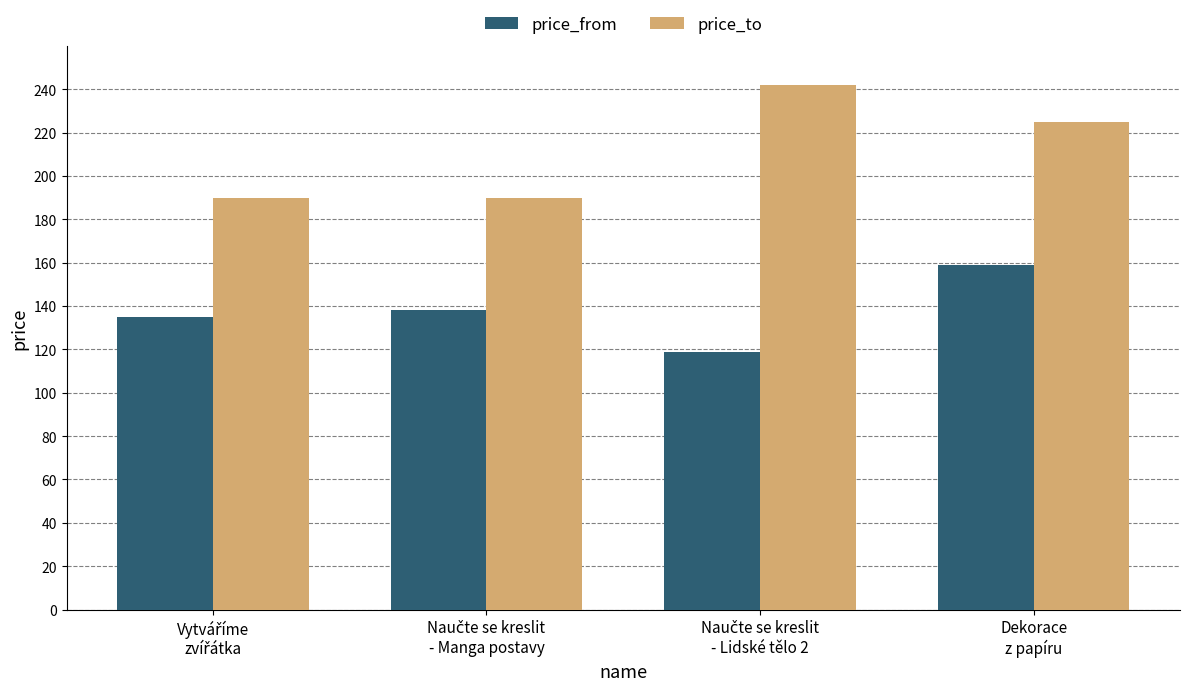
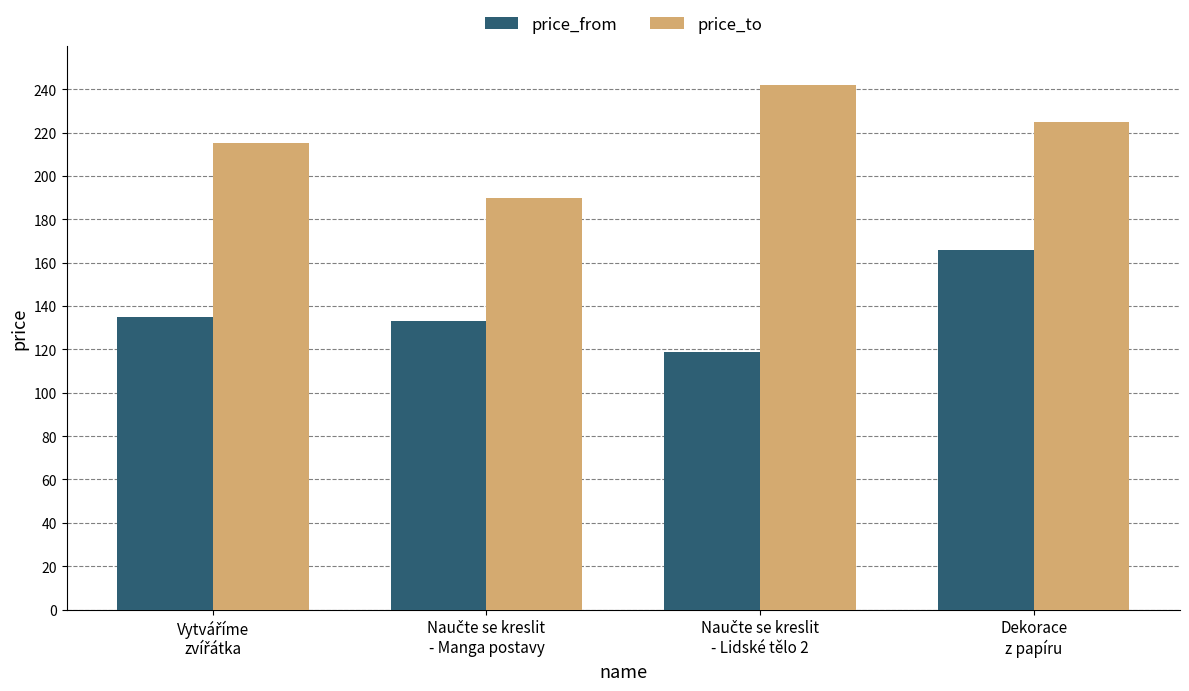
  {
    "price_from": {
      "Vytváříme zvířátka": 135,
-     "Naučte se kreslit - Manga postavy": 138,
+     "Naučte se kreslit - Manga postavy": 133,
      "Naučte se kreslit - Lidské tělo 2": 119,
-     "Dekorace z papíru": 159
+     "Dekorace z papíru": 166
    },
    "price_to": {
-     "Vytváříme zvířátka": 190,
+     "Vytváříme zvířátka": 215,
      "Naučte se kreslit - Manga postavy": 190,
      "Naučte se kreslit - Lidské tělo 2": 242,
      "Dekorace z papíru": 225
    }
  }
